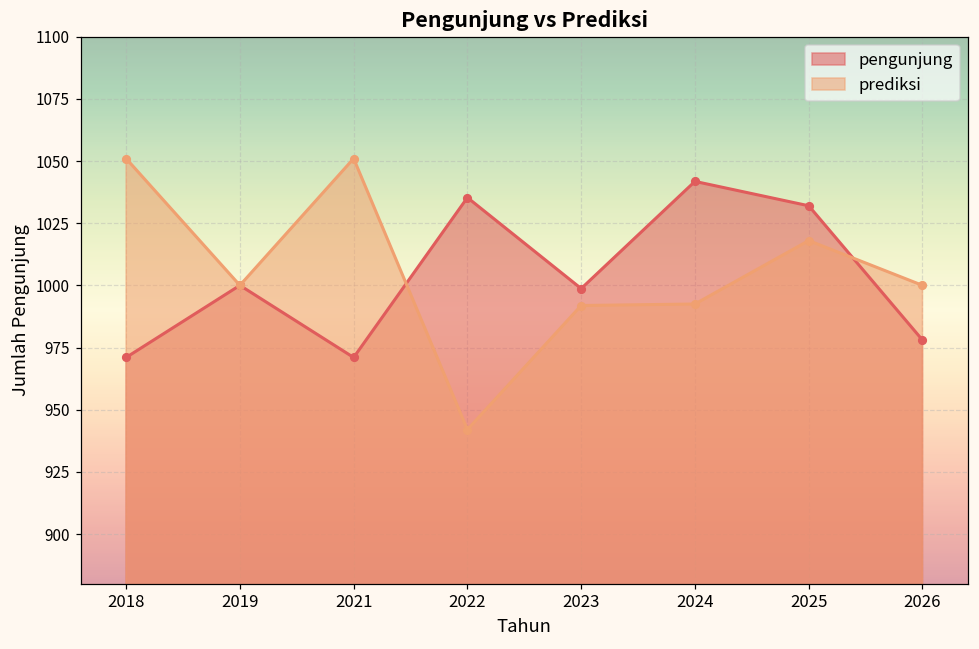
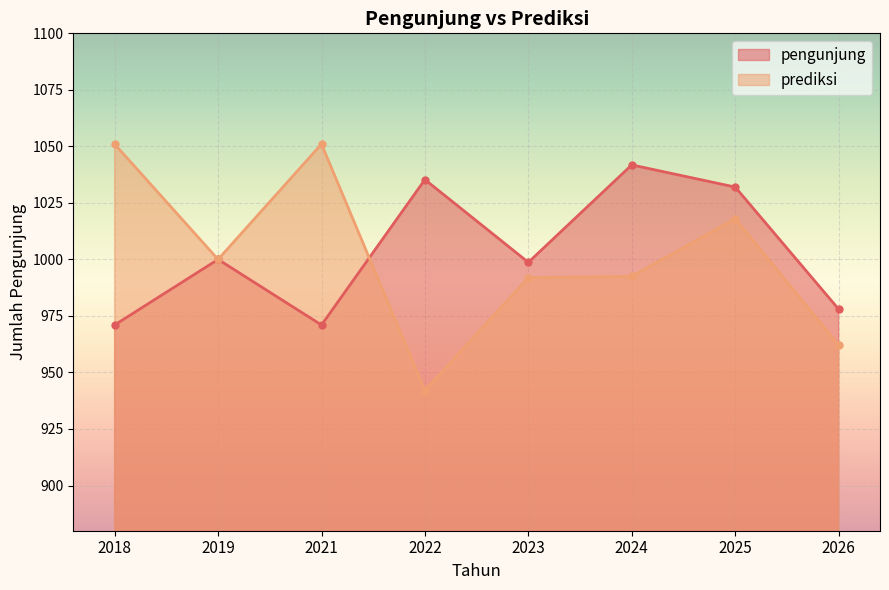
  {
    "pengunjung": {
      "2018": 971,
      "2021": 971,
      "2022": 1035,
      "2023": 999,
      "2024": 1042,
      "2025": 1032,
      "2026": 978
    },
    "prediksi": {
      "2018": 1051,
      "2021": 1051,
      "2022": 942,
      "2023": 992,
      "2024": 993,
      "2025": 1018,
-     "2026": 1000
+     "2026": 962
    }
  }
